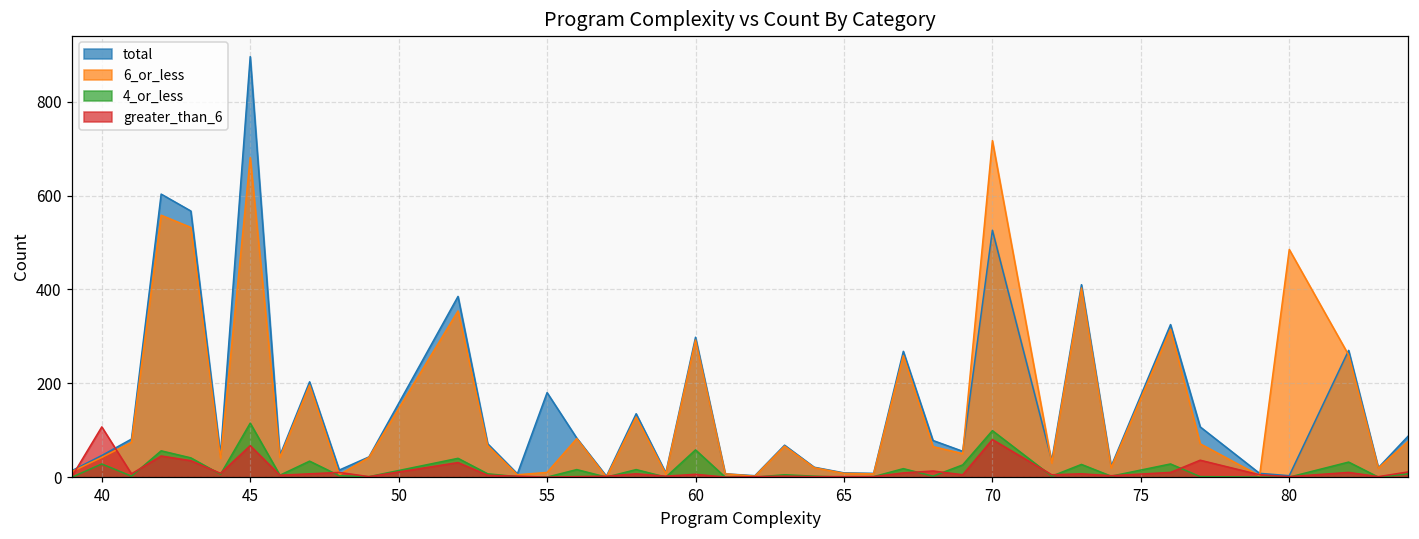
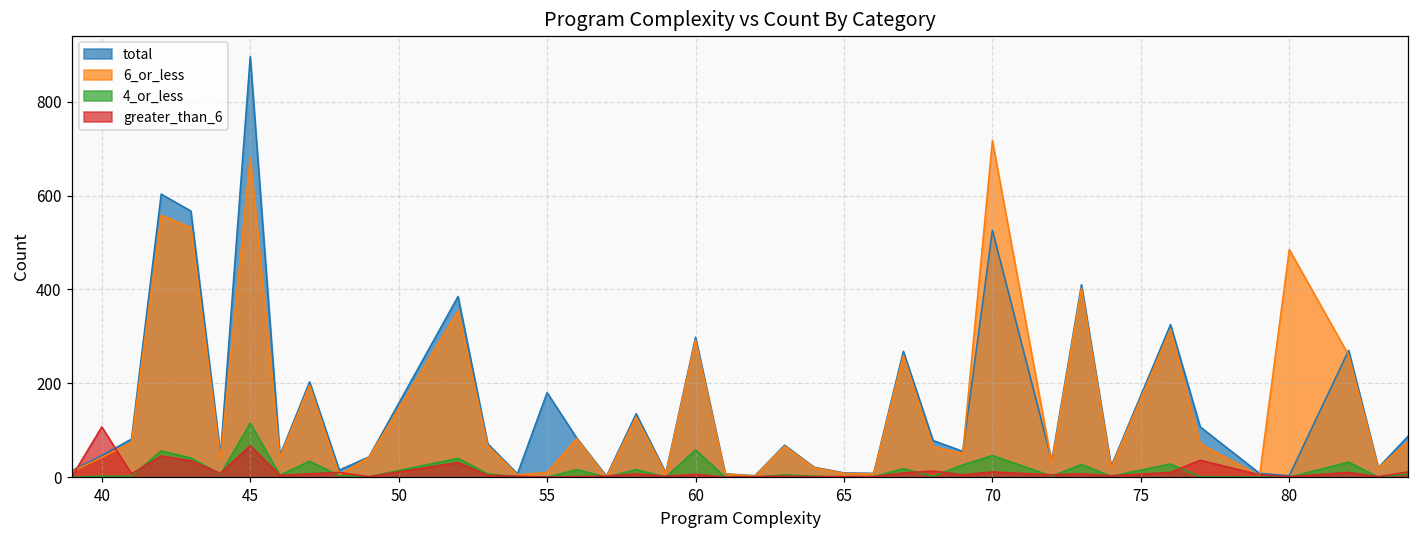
  {
    "total": {
      "45": 900,
      "55": 180,
      "70": 530
    },
    "6_or_less": {
      "45": 680,
      "55": 10,
      "70": 720,
      "80": 490
    },
    "4_or_less": {
-     "40": 30,
+     "40": 0,
      "45": 120,
      "60": 60,
-     "70": 100
+     "70": 50
    },
    "greater_than_6": {
      "40": 110,
      "45": 70,
      "60": 10,
-     "70": 80
+     "70": 10
    }
  }
